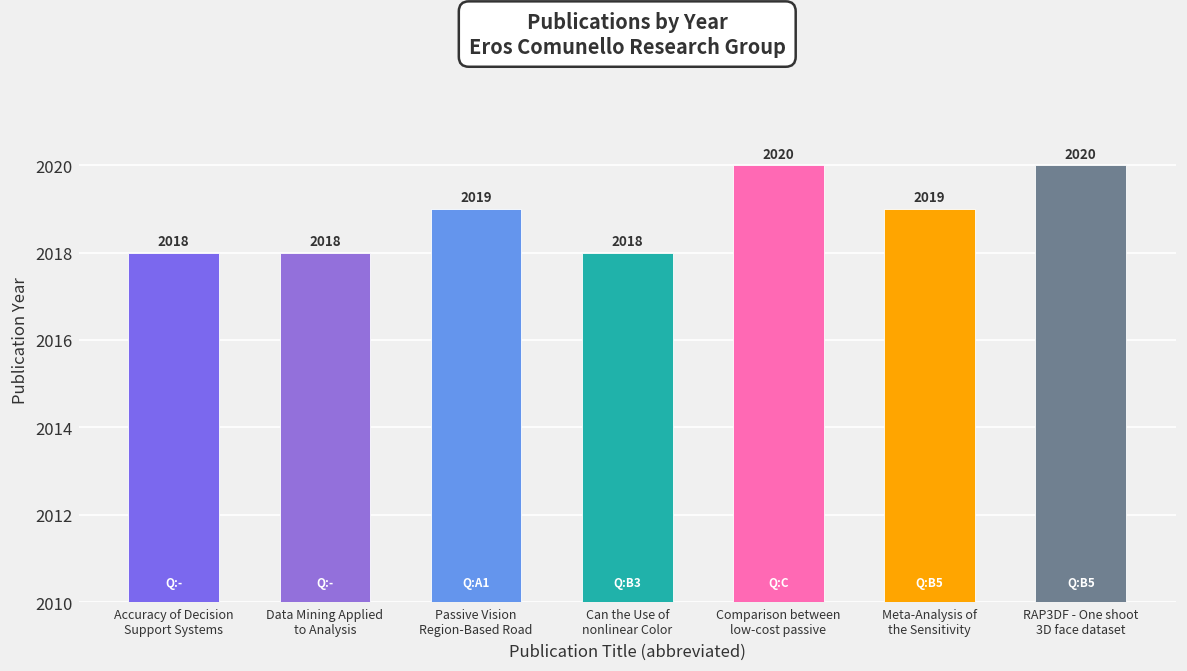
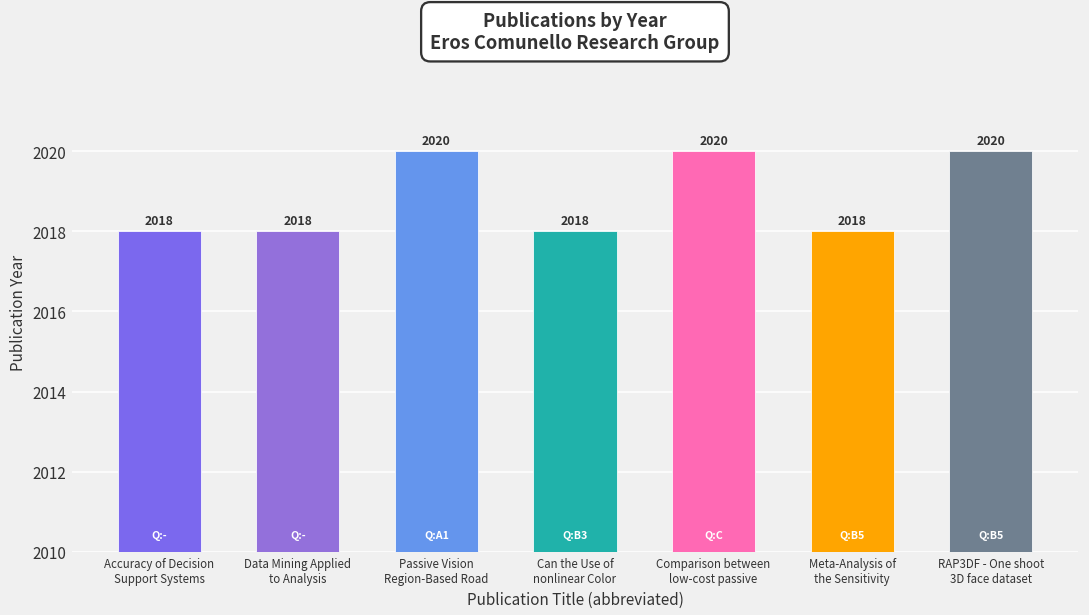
  {
    "Accuracy of Decision Support Systems": 2018,
    "Data Mining Applied to Analysis": 2018,
-   "Passive Vision Region-Based Road": 2019,
+   "Passive Vision Region-Based Road": 2020,
    "Can the Use of nonlinear Color": 2018,
    "Comparison between low-cost passive": 2020,
-   "Meta-Analysis of the Sensitivity": 2019,
+   "Meta-Analysis of the Sensitivity": 2018,
    "RAP3DF - One shoot 3D face dataset": 2020
  }
